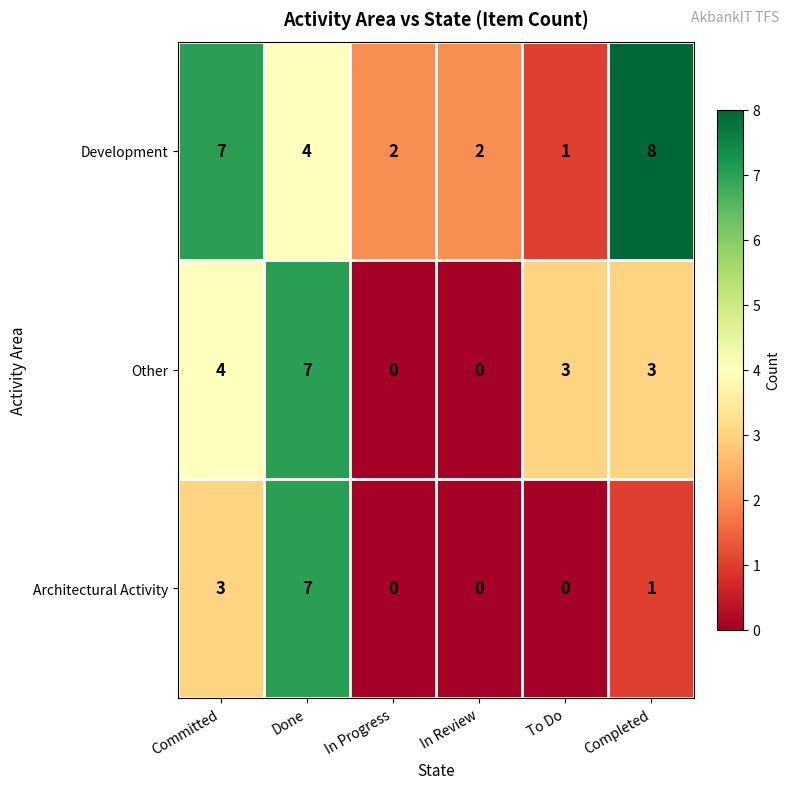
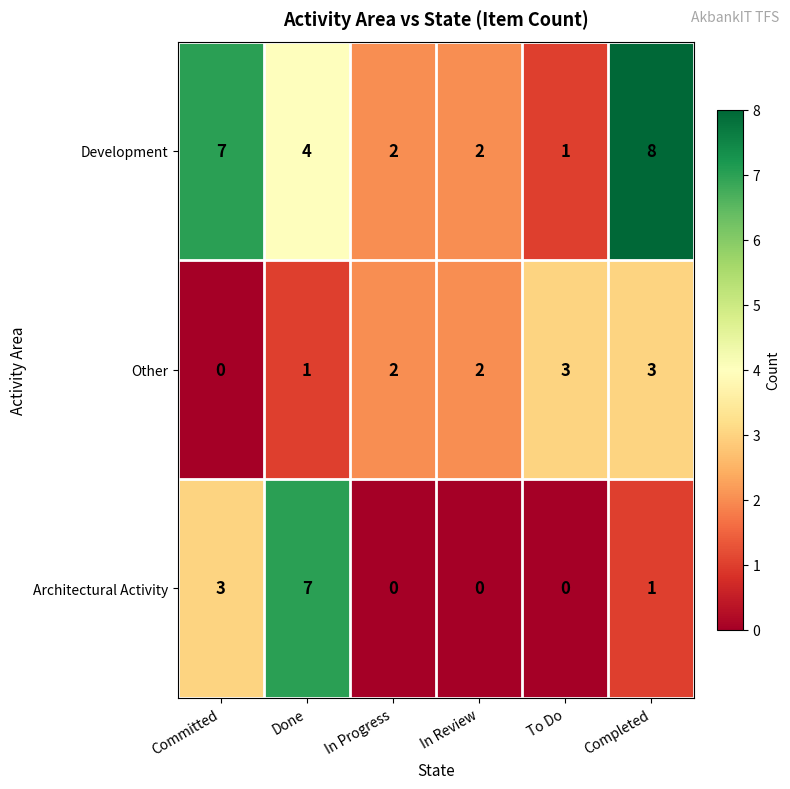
  {
    "Development": {
      "Committed": 7,
      "Done": 4,
      "In Progress": 2,
      "In Review": 2,
      "To Do": 1,
      "Completed": 8
    },
    "Other": {
-     "Committed": 4,
-     "Done": 7,
-     "In Progress": 0,
-     "In Review": 0,
+     "Committed": 0,
+     "Done": 1,
+     "In Progress": 2,
+     "In Review": 2,
      "To Do": 3,
      "Completed": 3
    },
    "Architectural Activity": {
      "Committed": 3,
      "Done": 7,
      "In Progress": 0,
      "In Review": 0,
      "To Do": 0,
      "Completed": 1
    }
  }
